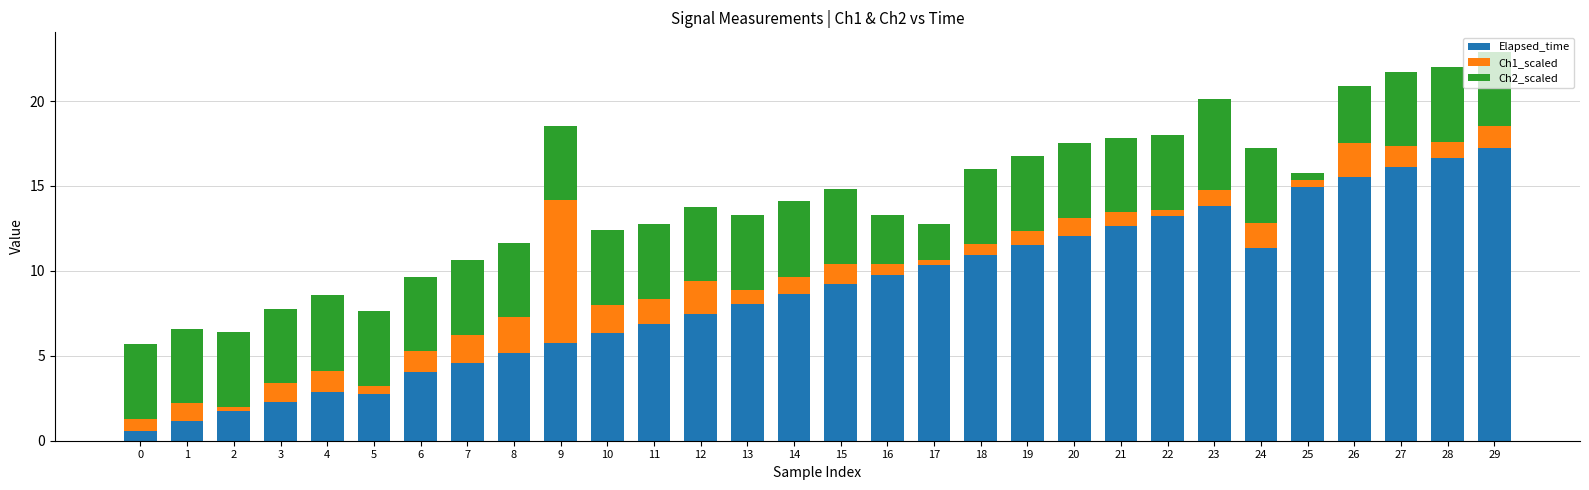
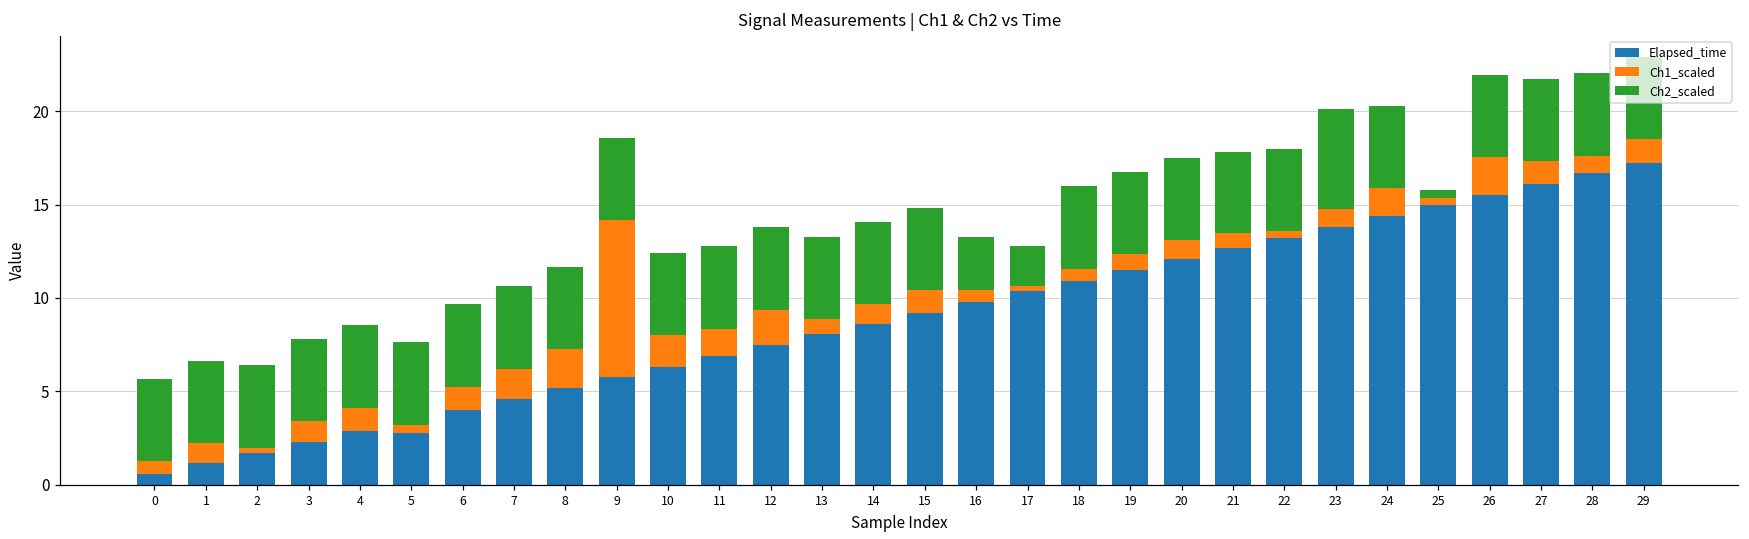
  {
    "Elapsed_time": {
      "0": 0.6,
      "1": 1.1,
      "2": 1.7,
      "3": 2.3,
      "4": 2.9,
      "5": 2.8,
      "6": 4.0,
      "7": 4.6,
      "8": 5.2,
      "9": 5.7,
      "10": 6.3,
      "11": 6.9,
      "12": 7.5,
      "13": 8.1,
      "14": 8.6,
      "15": 9.2,
      "16": 9.8,
      "17": 10.4,
      "18": 10.9,
      "19": 11.5,
      "20": 12.1,
      "21": 12.7,
      "22": 13.2,
      "23": 13.8,
-     "24": 11.3,
+     "24": 14.4,
      "25": 15.0,
      "26": 15.5,
      "27": 16.1,
      "28": 16.7,
      "29": 17.3
    },
    "Ch1_scaled": {
      "0": 0.7,
      "1": 1.1,
      "2": 0.3,
      "3": 1.1,
      "4": 1.2,
      "5": 0.5,
      "6": 1.2,
      "7": 1.6,
      "8": 2.1,
      "9": 8.4,
      "10": 1.7,
      "11": 1.5,
      "12": 1.9,
      "13": 0.8,
      "14": 1.0,
      "15": 1.2,
      "16": 0.7,
      "17": 0.3,
      "18": 0.6,
      "19": 0.8,
      "20": 1.0,
      "21": 0.8,
      "22": 0.4,
      "23": 1.0,
      "24": 1.5,
      "25": 0.4,
      "26": 2.0,
      "27": 1.2,
      "28": 0.9,
      "29": 1.3
    },
    "Ch2_scaled": {
      "0": 4.4,
      "1": 4.4,
      "2": 4.4,
      "3": 4.4,
      "4": 4.4,
      "5": 4.4,
      "6": 4.4,
      "7": 4.4,
      "8": 4.4,
      "9": 4.4,
      "10": 4.4,
      "11": 4.4,
      "12": 4.4,
      "13": 4.4,
      "14": 4.4,
      "15": 4.4,
      "16": 2.8,
      "17": 2.1,
      "18": 4.4,
      "19": 4.4,
      "20": 4.4,
      "21": 4.4,
      "22": 4.4,
      "23": 5.4,
      "24": 4.4,
      "25": 0.4,
-     "26": 3.3,
+     "26": 4.4,
      "27": 4.4,
      "28": 4.4
    }
  }
